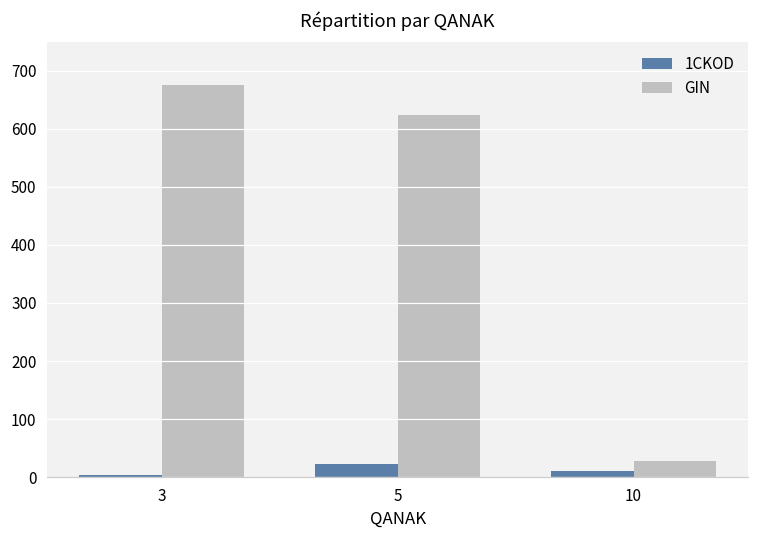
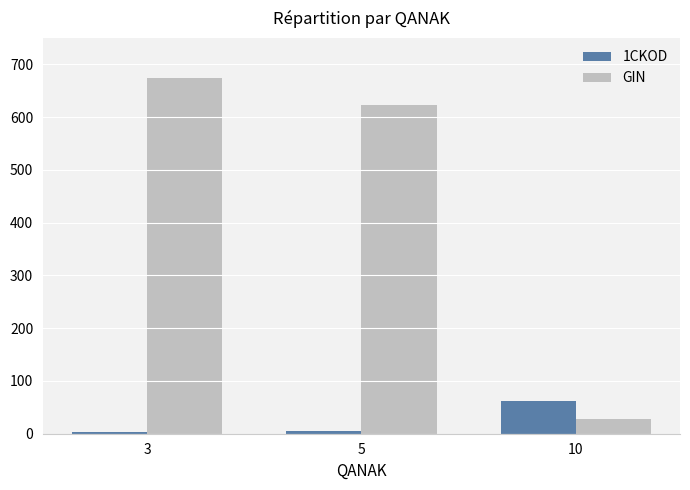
  {
    "1CKOD": {
-     "5": 20,
-     "10": 10
+     "5": 10,
+     "10": 60
    },
    "GIN": {
      "3": 680,
      "5": 620,
      "10": 30
    }
  }
